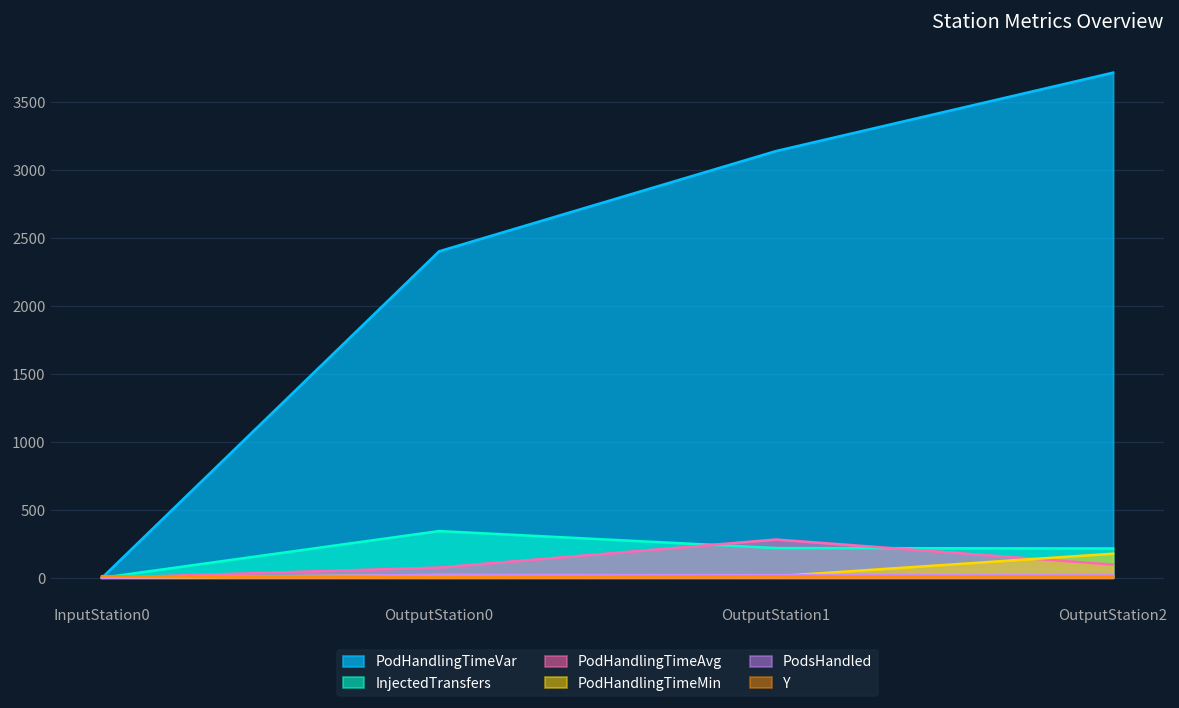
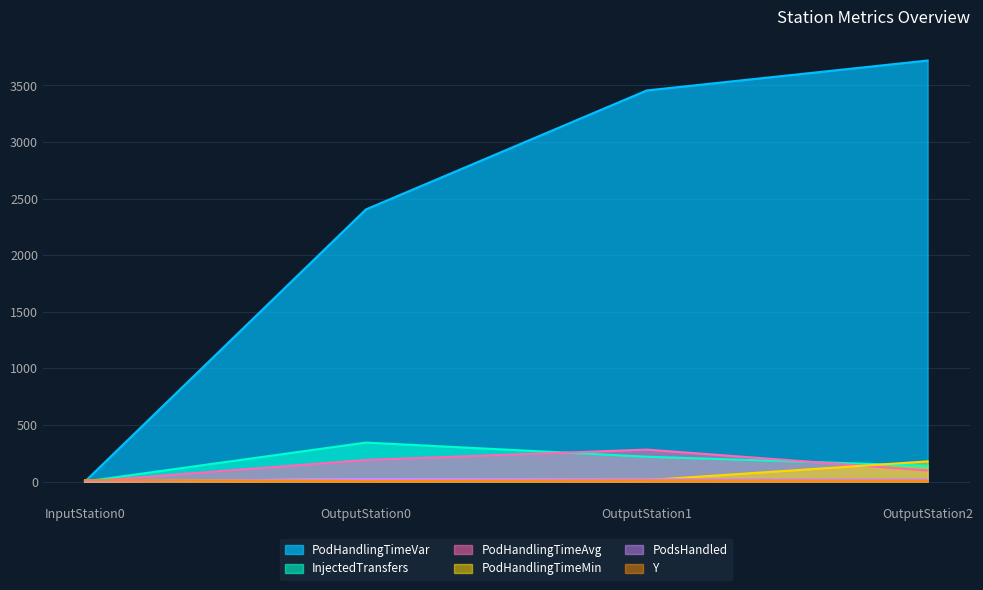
  {
    "PodHandlingTimeVar": {
      "OutputStation0": 2400,
-     "OutputStation1": 3140,
+     "OutputStation1": 3450,
      "OutputStation2": 3720
    },
    "InjectedTransfers": {
      "OutputStation0": 340,
      "OutputStation1": 220,
-     "OutputStation2": 220
+     "OutputStation2": 140
    },
    "PodHandlingTimeAvg": {
-     "OutputStation0": 80,
+     "OutputStation0": 190,
      "OutputStation1": 280,
      "OutputStation2": 100
    },
    "PodHandlingTimeMin": {
      "OutputStation2": 180
    }
  }
